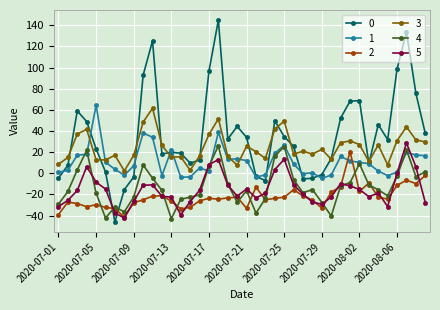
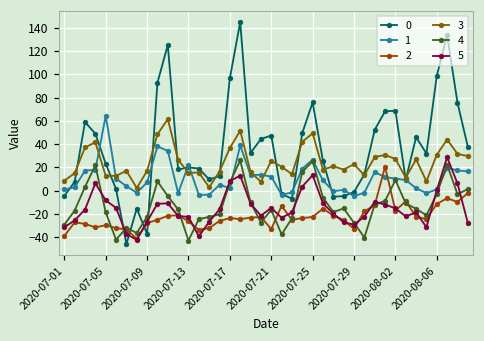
  {
    "0": {
      "2020-07-01": -5,
      "2020-07-05": 23,
-     "2020-07-09": -3,
+     "2020-07-09": -37,
      "2020-07-17": 97,
-     "2020-07-21": 34,
-     "2020-07-25": 35,
+     "2020-07-21": 47,
+     "2020-07-25": 76,
      "2020-07-29": -1,
      "2020-08-02": 69,
      "2020-08-06": 99
    },
    "1": {
      "2020-07-01": 1,
      "2020-07-05": 64,
      "2020-07-09": 7,
      "2020-07-17": 2,
      "2020-07-21": 12,
      "2020-07-29": -5
    },
    "4": {
      "2020-07-05": -19,
      "2020-07-09": -22,
      "2020-07-13": -43,
      "2020-08-06": -3
    },
    "5": {
      "2020-07-05": -8,
      "2020-07-13": -23,
      "2020-07-25": 13
    }
  }
